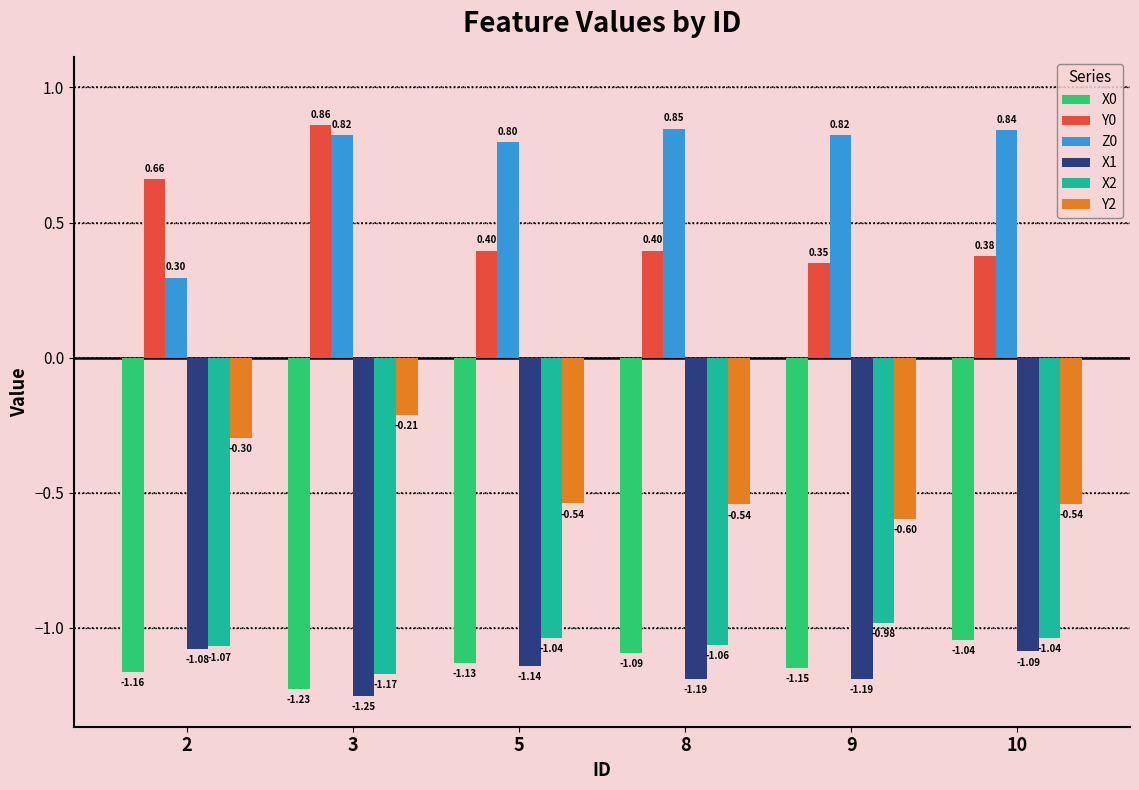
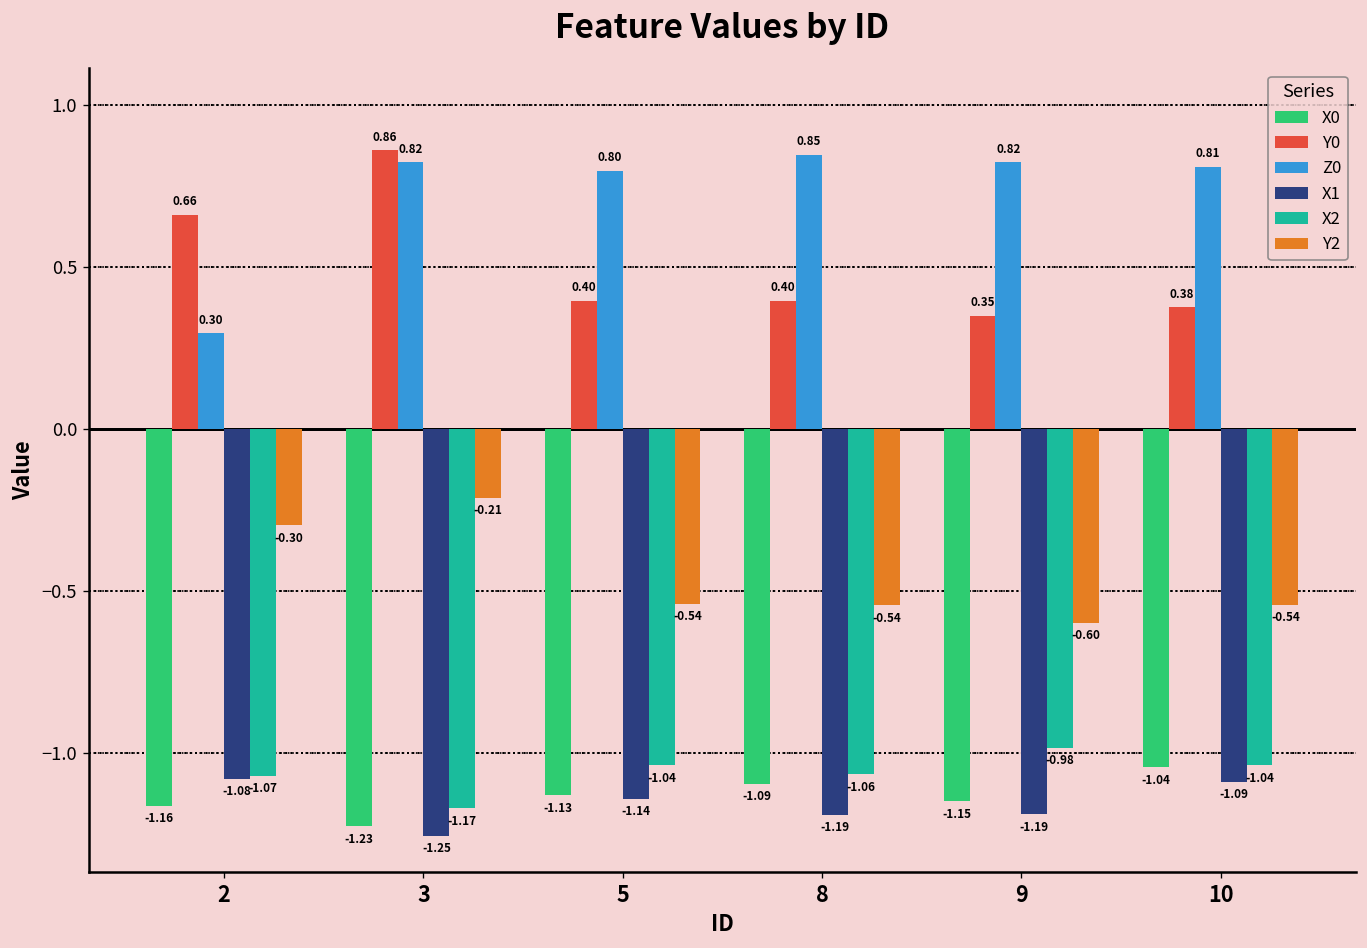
  {
    "Z0": {
      "2": 0.30,
      "3": 0.82,
      "5": 0.80,
      "8": 0.85,
      "9": 0.82,
-     "10": 0.84
+     "10": 0.81
    },
    "X1": {
      "2": -1.08,
      "3": -1.25,
      "5": -1.14,
      "8": -1.19,
      "9": -1.19,
      "10": -1.09
    }
  }
